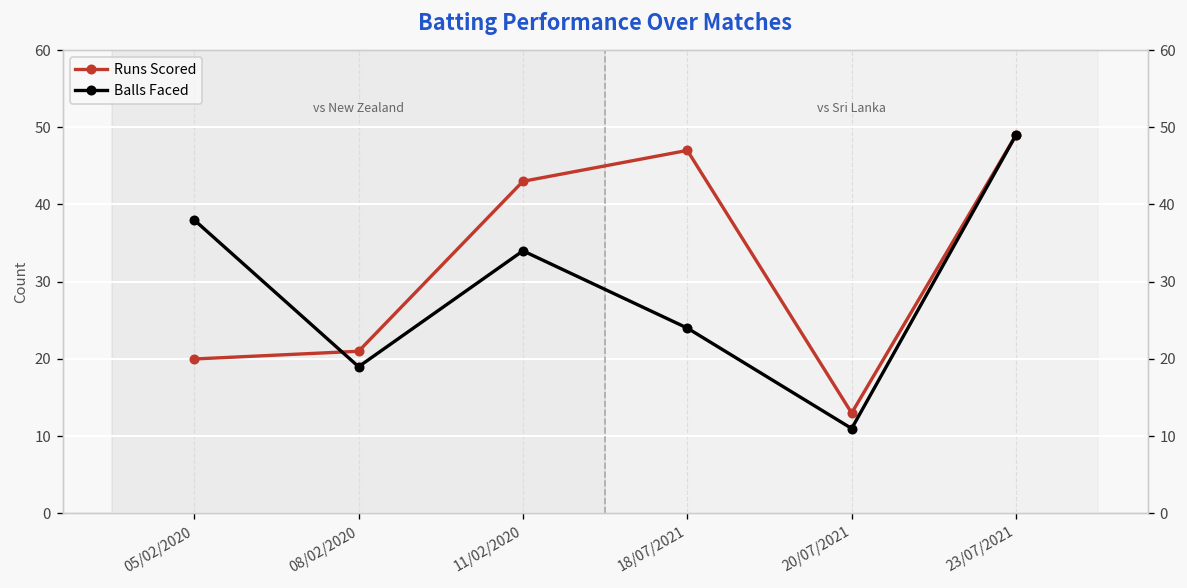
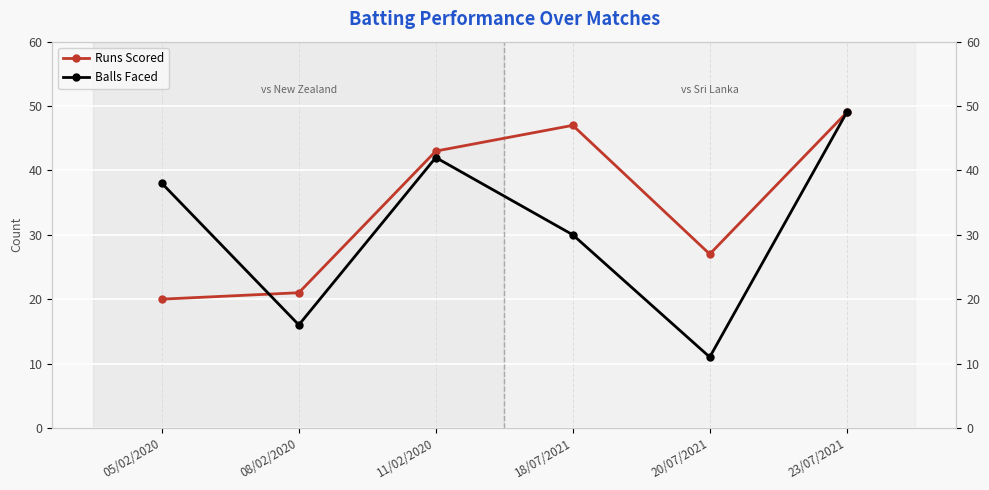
  {
    "Runs Scored": {
      "05/02/2020": 20,
      "08/02/2020": 21,
      "11/02/2020": 43,
      "18/07/2021": 47,
-     "20/07/2021": 13
+     "20/07/2021": 27
    },
    "Balls Faced": {
      "05/02/2020": 38,
-     "08/02/2020": 19,
-     "11/02/2020": 34,
-     "18/07/2021": 24,
+     "08/02/2020": 16,
+     "11/02/2020": 42,
+     "18/07/2021": 30,
      "20/07/2021": 11
    }
  }
